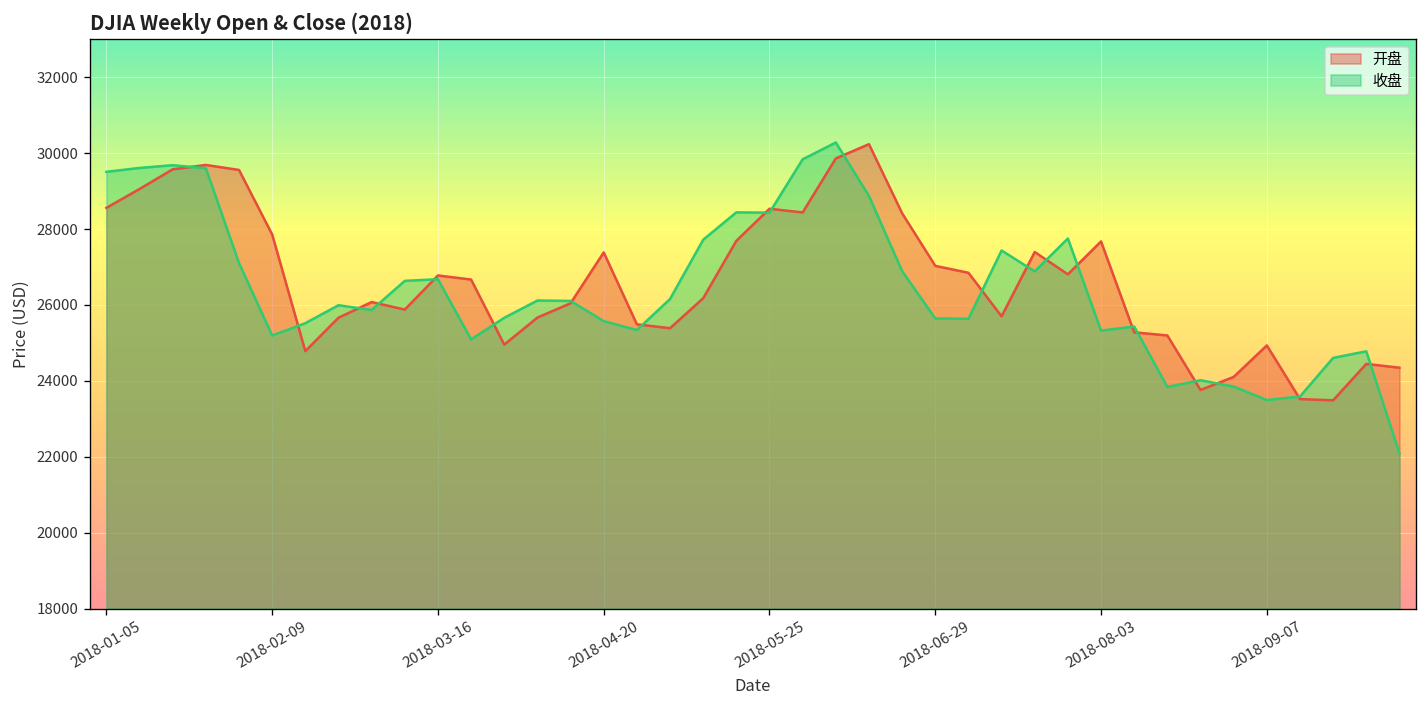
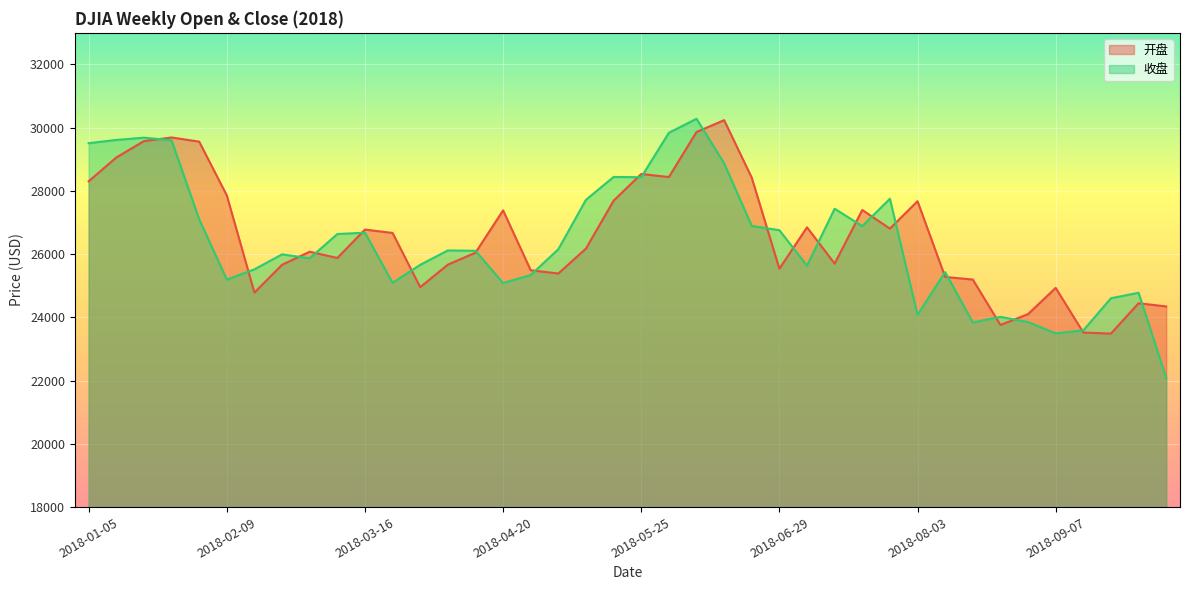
  {
    "开盘": {
-     "2018-01-05": 28600,
+     "2018-01-05": 28300,
      "2018-02-09": 27900,
      "2018-03-16": 26800,
      "2018-04-20": 27400,
      "2018-05-25": 28500,
-     "2018-06-29": 27000,
+     "2018-06-29": 25500,
      "2018-08-03": 27700,
      "2018-09-07": 24900
    },
    "收盘": {
      "2018-01-05": 29500,
      "2018-02-09": 25200,
      "2018-03-16": 26700,
-     "2018-04-20": 25600,
+     "2018-04-20": 25100,
      "2018-05-25": 28400,
-     "2018-06-29": 25600,
-     "2018-08-03": 25300,
+     "2018-06-29": 26800,
+     "2018-08-03": 24100,
      "2018-09-07": 23500
    }
  }
